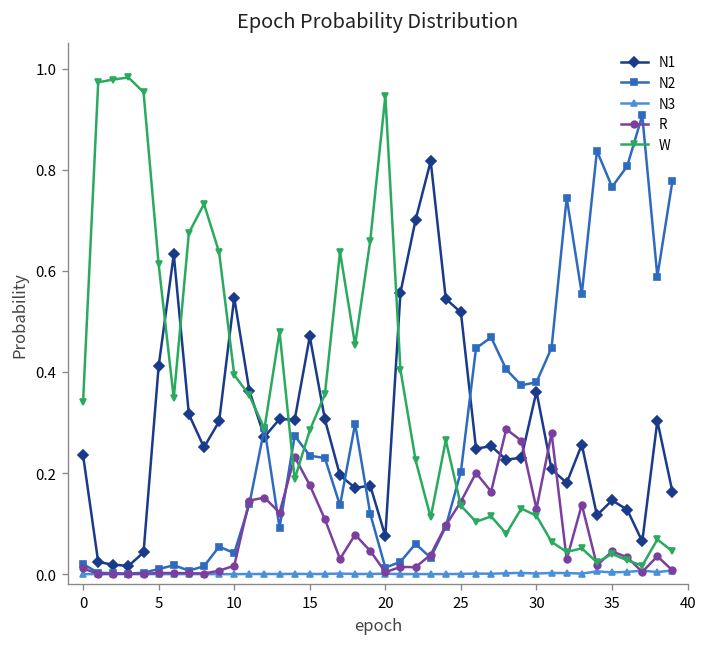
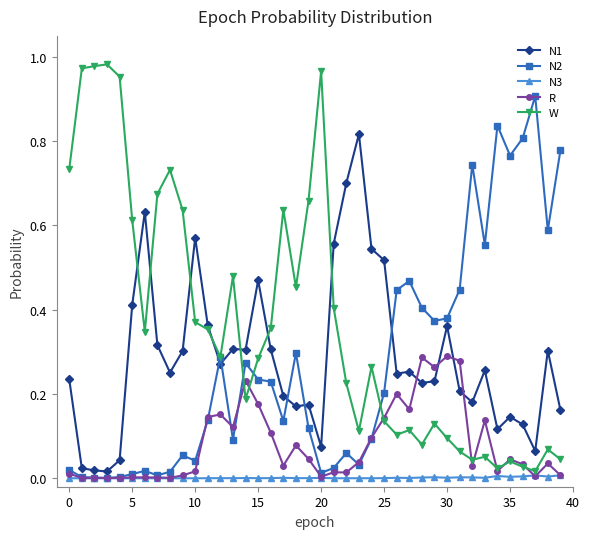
  {
    "N1": {
      "0": 0.23,
      "5": 0.41,
-     "10": 0.55,
+     "10": 0.57,
      "15": 0.47,
      "20": 0.08,
      "25": 0.52,
      "30": 0.36,
      "35": 0.15
    },
    "R": {
      "0": 0.01,
      "10": 0.02,
      "15": 0.18,
      "25": 0.14,
-     "30": 0.13
+     "30": 0.29
    },
    "W": {
-     "0": 0.34,
+     "0": 0.73,
      "5": 0.61,
-     "10": 0.39,
+     "10": 0.37,
      "15": 0.28,
-     "20": 0.95,
+     "20": 0.97,
      "25": 0.14,
-     "30": 0.12
+     "30": 0.10
    }
  }
